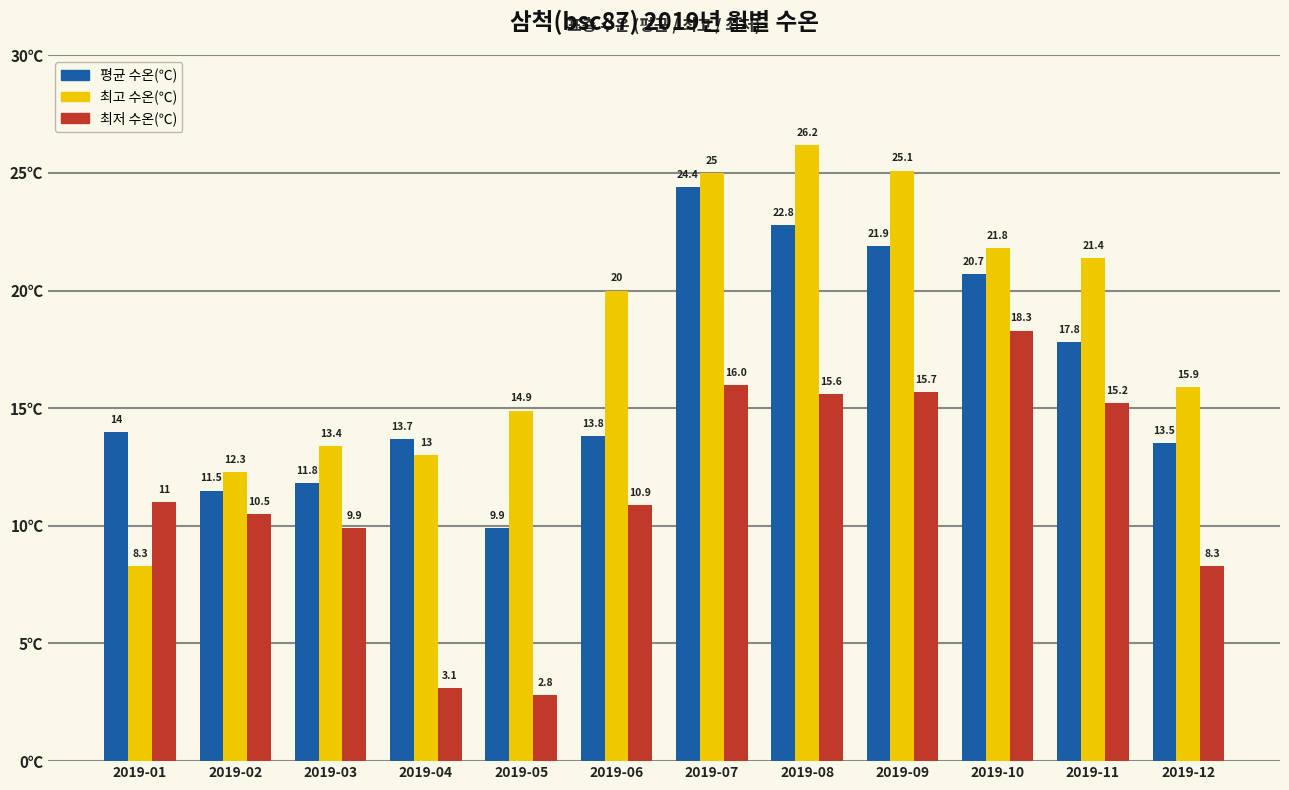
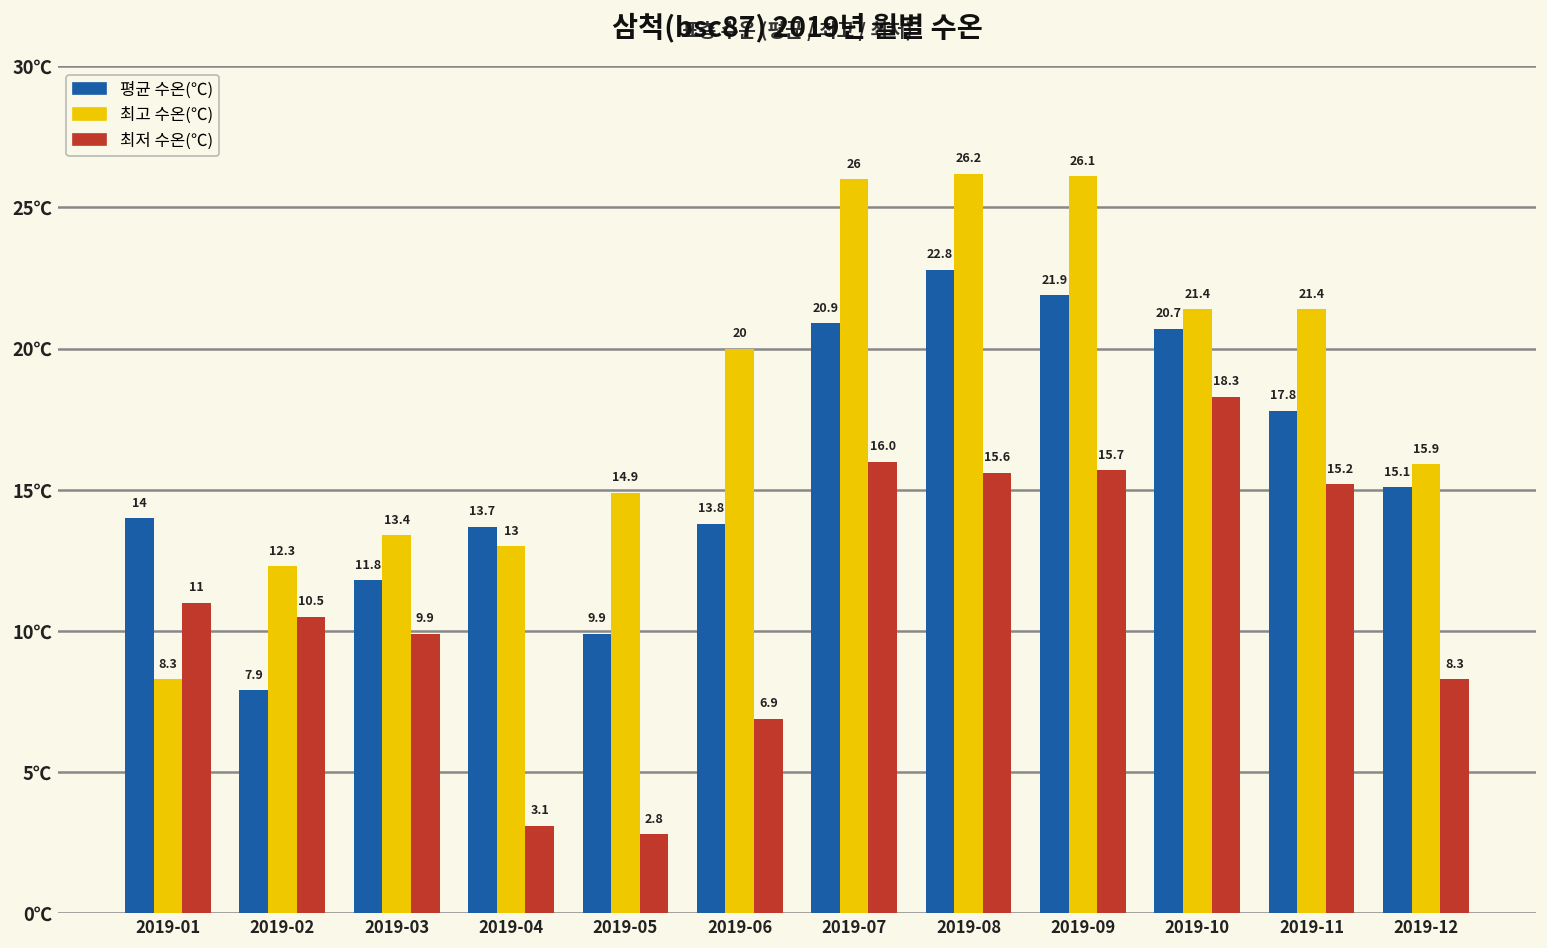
  {
    "평균 수온(℃)": {
      "2019-01": 14,
-     "2019-02": 11.5,
+     "2019-02": 7.9,
      "2019-03": 11.8,
      "2019-04": 13.7,
      "2019-05": 9.9,
      "2019-06": 13.8,
-     "2019-07": 24.4,
+     "2019-07": 20.9,
      "2019-08": 22.8,
      "2019-09": 21.9,
      "2019-10": 20.7,
      "2019-11": 17.8,
-     "2019-12": 13.5
+     "2019-12": 15.1
    },
    "최고 수온(℃)": {
      "2019-01": 8.3,
      "2019-02": 12.3,
      "2019-03": 13.4,
      "2019-04": 13,
      "2019-05": 14.9,
      "2019-06": 20,
-     "2019-07": 25,
+     "2019-07": 26,
      "2019-08": 26.2,
-     "2019-09": 25.1,
-     "2019-10": 21.8,
+     "2019-09": 26.1,
+     "2019-10": 21.4,
      "2019-11": 21.4,
      "2019-12": 15.9
    },
    "최저 수온(℃)": {
      "2019-01": 11,
      "2019-02": 10.5,
      "2019-03": 9.9,
      "2019-04": 3.1,
      "2019-05": 2.8,
-     "2019-06": 10.9,
+     "2019-06": 6.9,
      "2019-07": 16.0,
      "2019-08": 15.6,
      "2019-09": 15.7,
      "2019-10": 18.3,
      "2019-11": 15.2,
      "2019-12": 8.3
    }
  }
